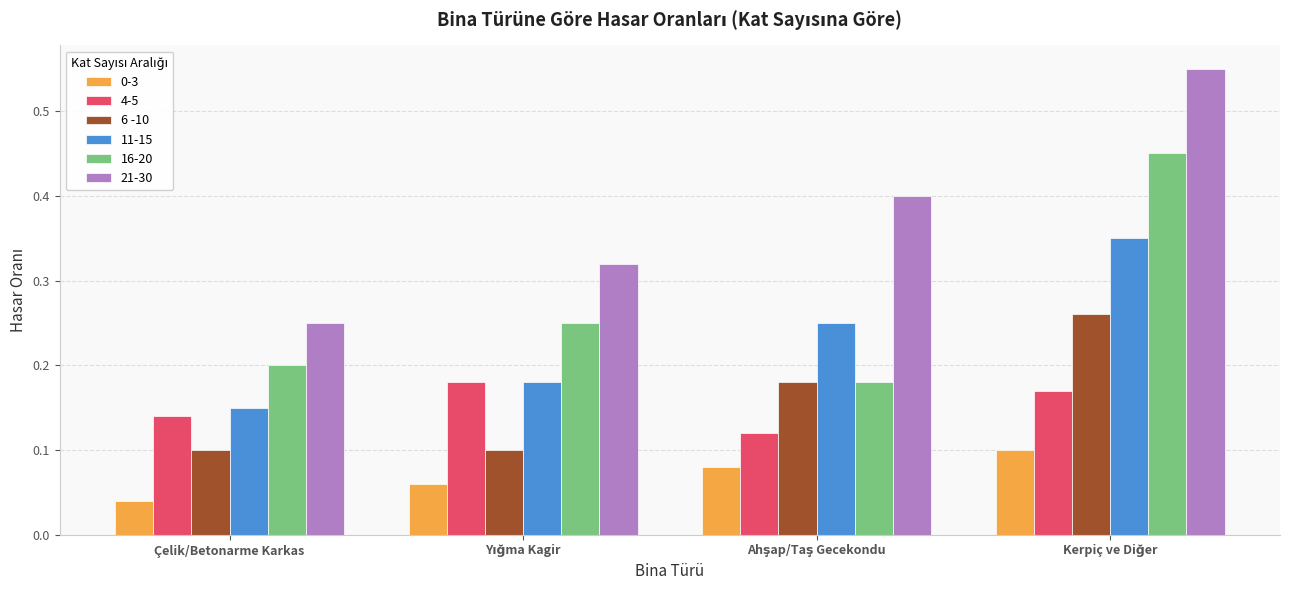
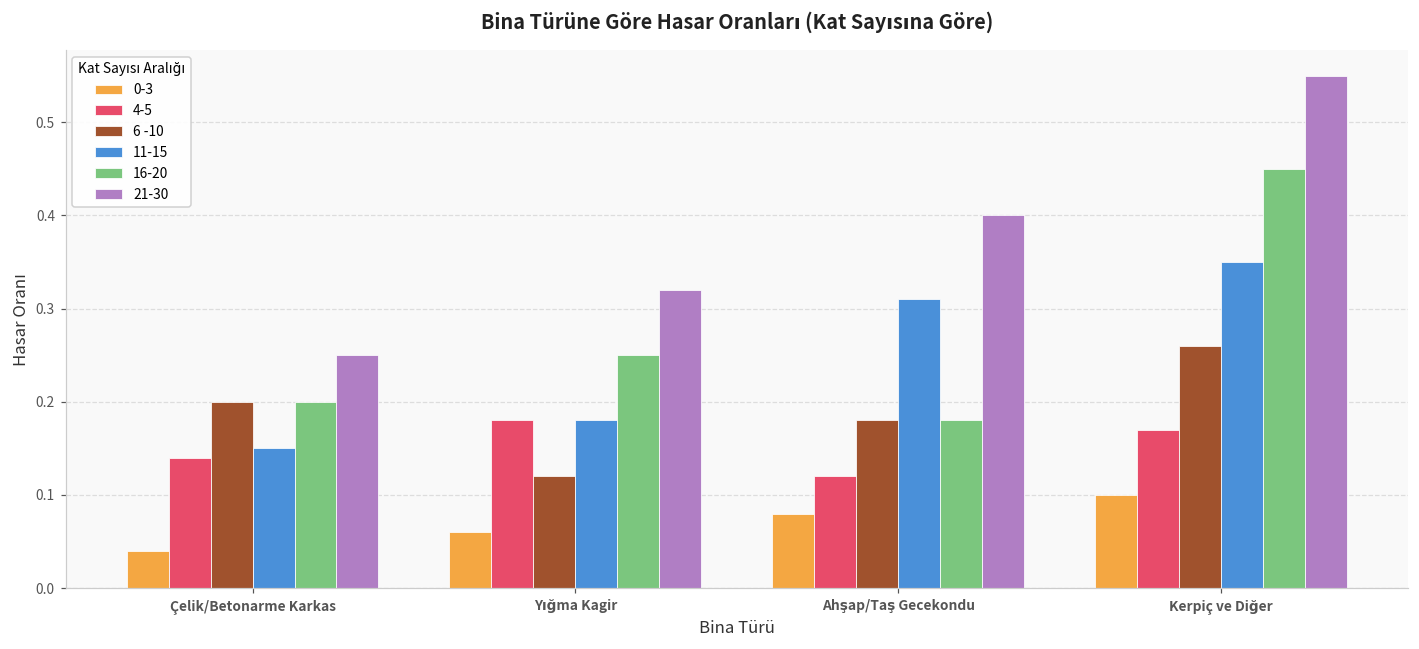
  {
    "0-3": {
      "Çelik/Betonarme Karkas": 0.04,
      "Yığma Kagir": 0.06,
      "Ahşap/Taş Gecekondu": 0.08,
      "Kerpiç ve Diğer": 0.10
    },
    "4-5": {
      "Çelik/Betonarme Karkas": 0.14,
      "Yığma Kagir": 0.18,
      "Ahşap/Taş Gecekondu": 0.12,
      "Kerpiç ve Diğer": 0.17
    },
    "6 -10": {
-     "Çelik/Betonarme Karkas": 0.1,
-     "Yığma Kagir": 0.10,
+     "Çelik/Betonarme Karkas": 0.2,
+     "Yığma Kagir": 0.12,
      "Ahşap/Taş Gecekondu": 0.18,
      "Kerpiç ve Diğer": 0.26
    },
    "11-15": {
      "Çelik/Betonarme Karkas": 0.15,
      "Yığma Kagir": 0.18,
-     "Ahşap/Taş Gecekondu": 0.25,
+     "Ahşap/Taş Gecekondu": 0.31,
      "Kerpiç ve Diğer": 0.35
    },
    "16-20": {
      "Çelik/Betonarme Karkas": 0.20,
      "Yığma Kagir": 0.25,
      "Ahşap/Taş Gecekondu": 0.18,
      "Kerpiç ve Diğer": 0.45
    },
    "21-30": {
      "Çelik/Betonarme Karkas": 0.25,
      "Yığma Kagir": 0.32,
      "Ahşap/Taş Gecekondu": 0.40,
      "Kerpiç ve Diğer": 0.55
    }
  }
